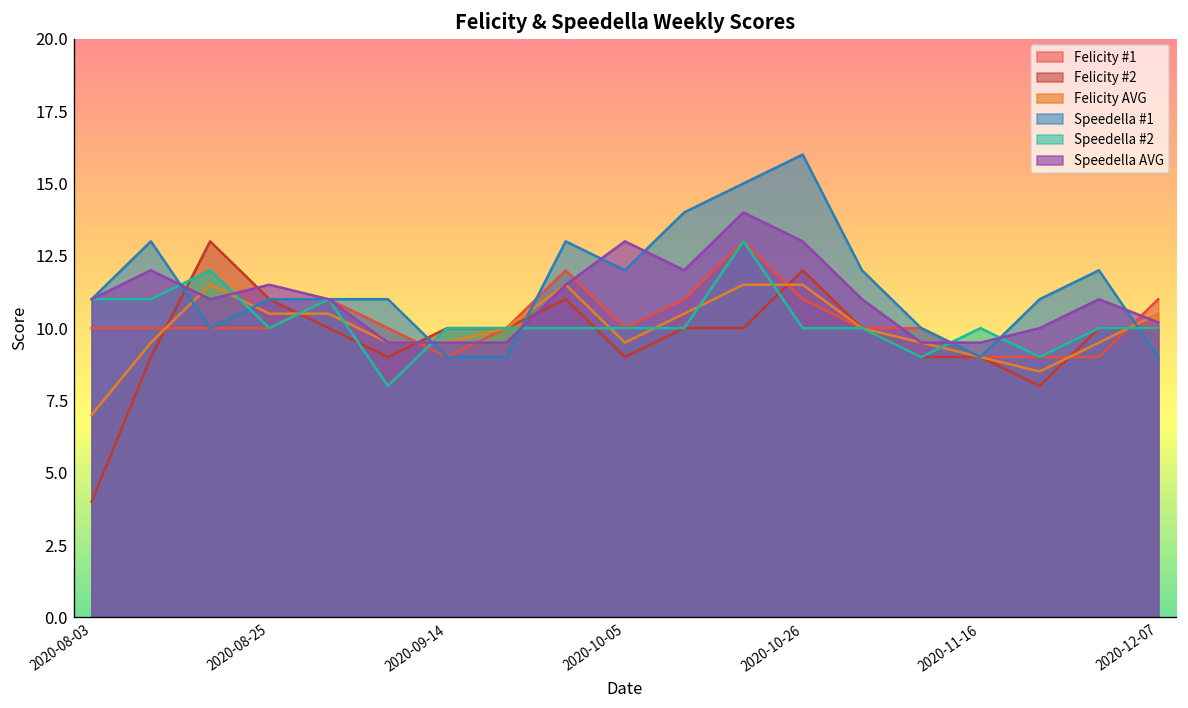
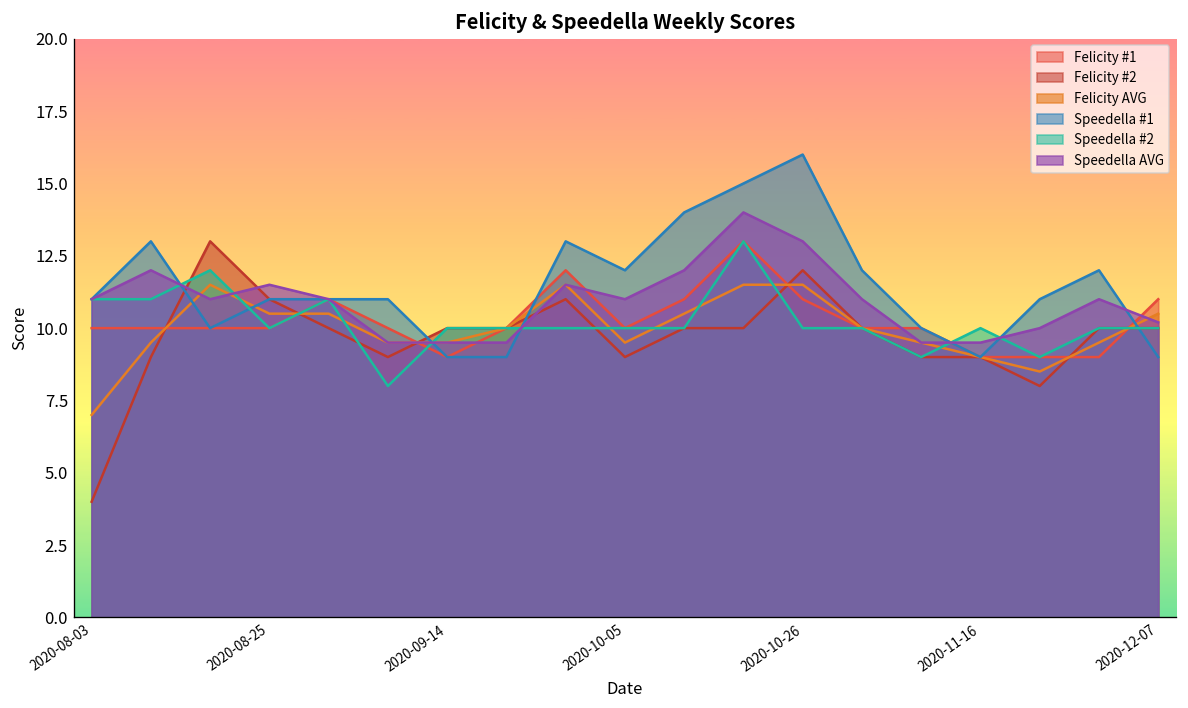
  {
    "Speedella AVG": {
      "2020-08-25": 11.5,
-     "2020-10-05": 13,
+     "2020-10-05": 11,
      "2020-10-26": 13,
      "2020-11-16": 9.5,
      "2020-12-07": 10.2
    }
  }
